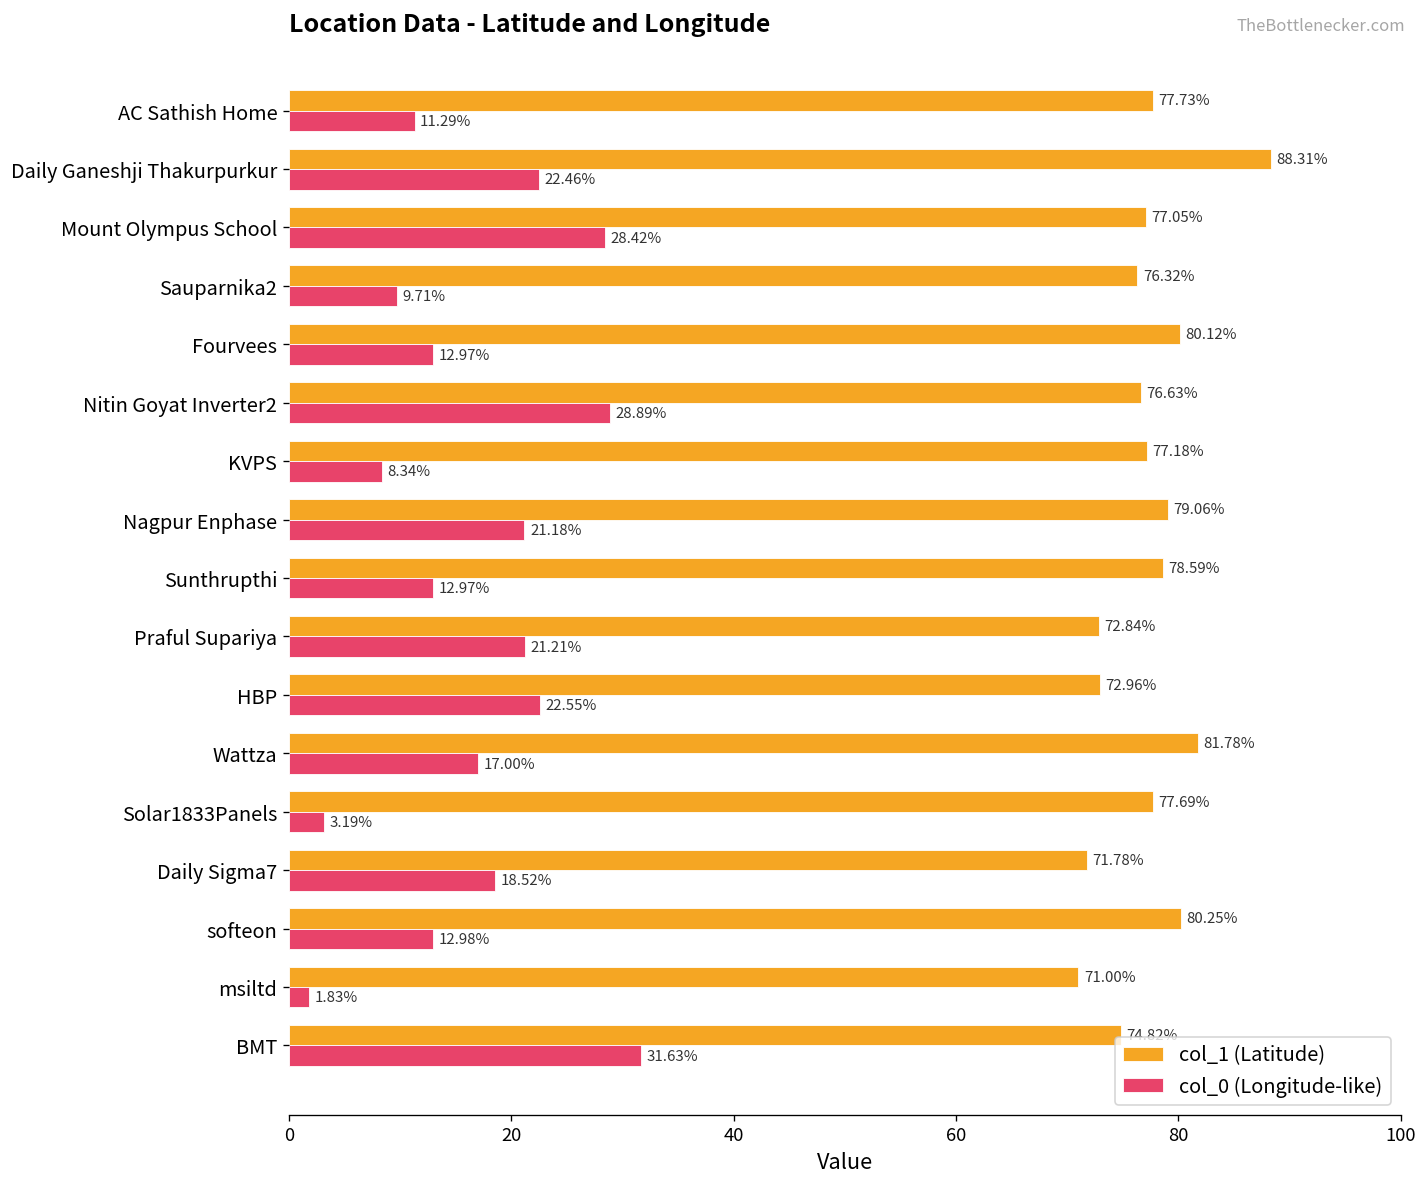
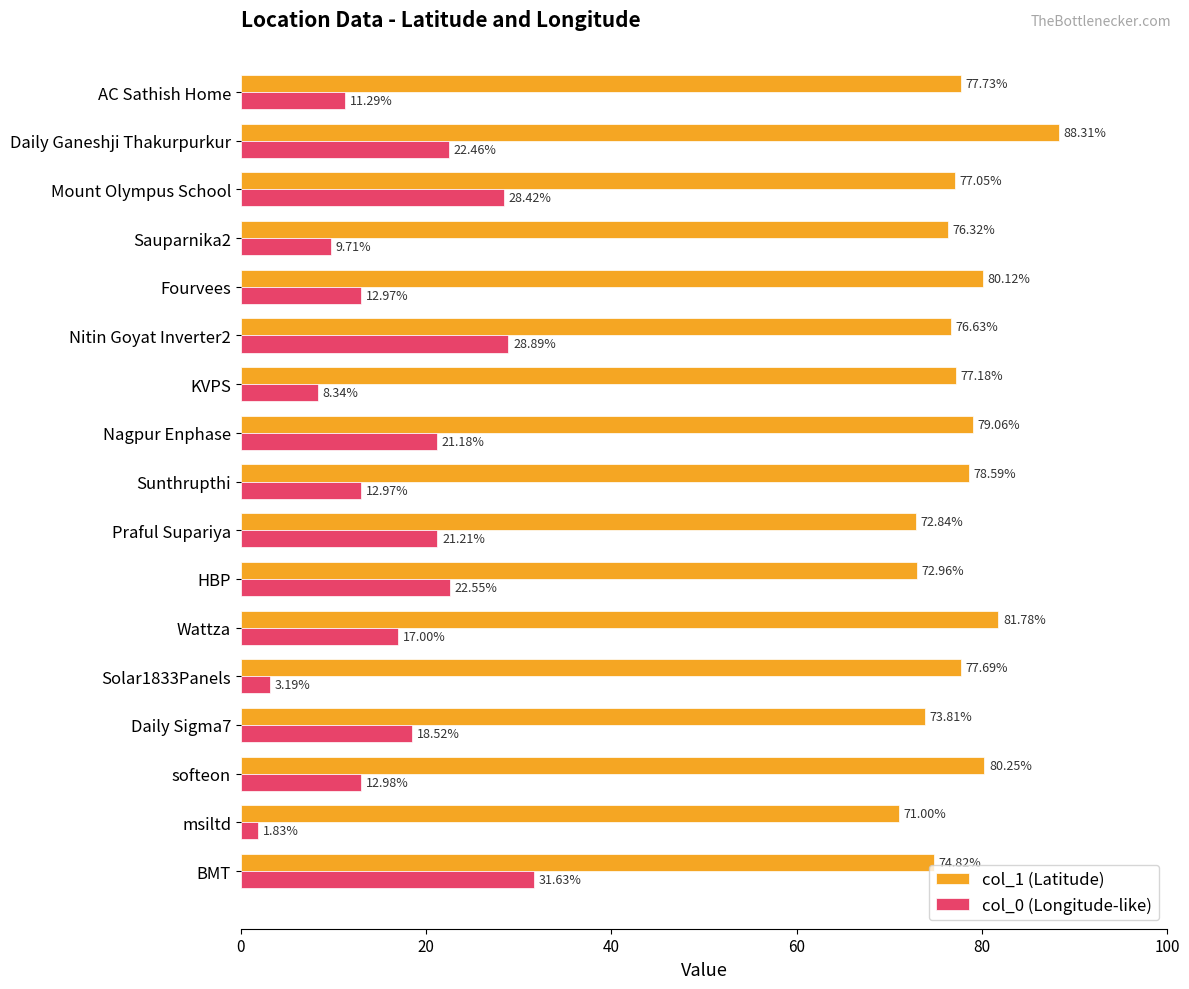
  {
    "col_1 (Latitude)": {
      "AC Sathish Home": "77.73%",
      "Daily Ganeshji Thakurpurkur": "88.31%",
      "Mount Olympus School": "77.05%",
      "Sauparnika2": "76.32%",
      "Fourvees": "80.12%",
      "Nitin Goyat Inverter2": "76.63%",
      "KVPS": "77.18%",
      "Nagpur Enphase": "79.06%",
      "Sunthrupthi": "78.59%",
      "Praful Supariya": "72.84%",
      "HBP": "72.96%",
      "Wattza": "81.78%",
      "Solar1833Panels": "77.69%",
-     "Daily Sigma7": "71.78%",
+     "Daily Sigma7": "73.81%",
      "softeon": "80.25%",
      "msiltd": "71.00%"
    },
    "col_0 (Longitude-like)": {
      "AC Sathish Home": "11.29%",
      "Daily Ganeshji Thakurpurkur": "22.46%",
      "Mount Olympus School": "28.42%",
      "Sauparnika2": "9.71%",
      "Fourvees": "12.97%",
      "Nitin Goyat Inverter2": "28.89%",
      "KVPS": "8.34%",
      "Nagpur Enphase": "21.18%",
      "Sunthrupthi": "12.97%",
      "Praful Supariya": "21.21%",
      "HBP": "22.55%",
      "Wattza": "17.00%",
      "Solar1833Panels": "3.19%",
      "Daily Sigma7": "18.52%",
      "softeon": "12.98%",
      "msiltd": "1.83%",
      "BMT": "31.63%"
    }
  }
